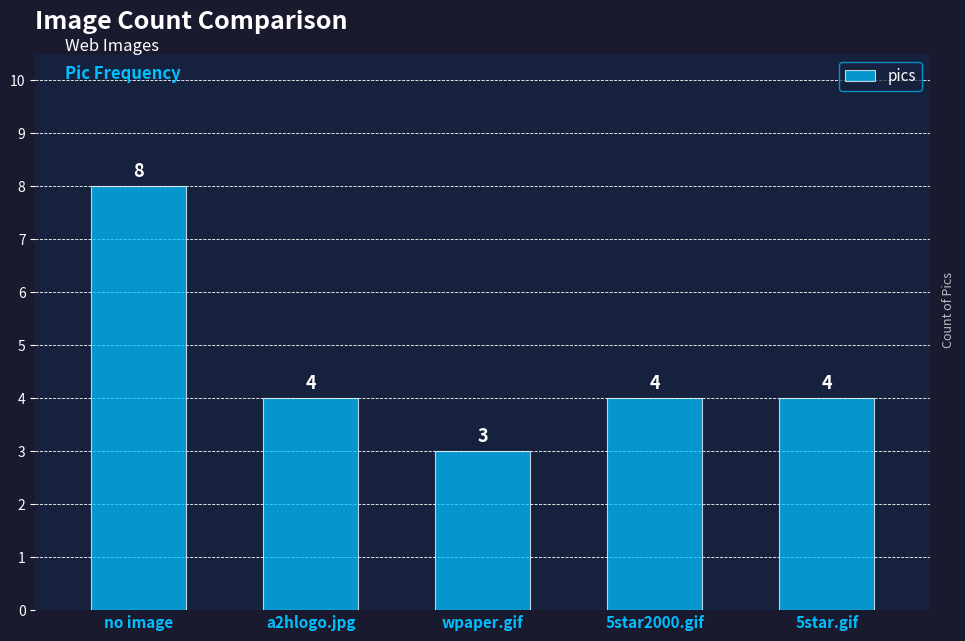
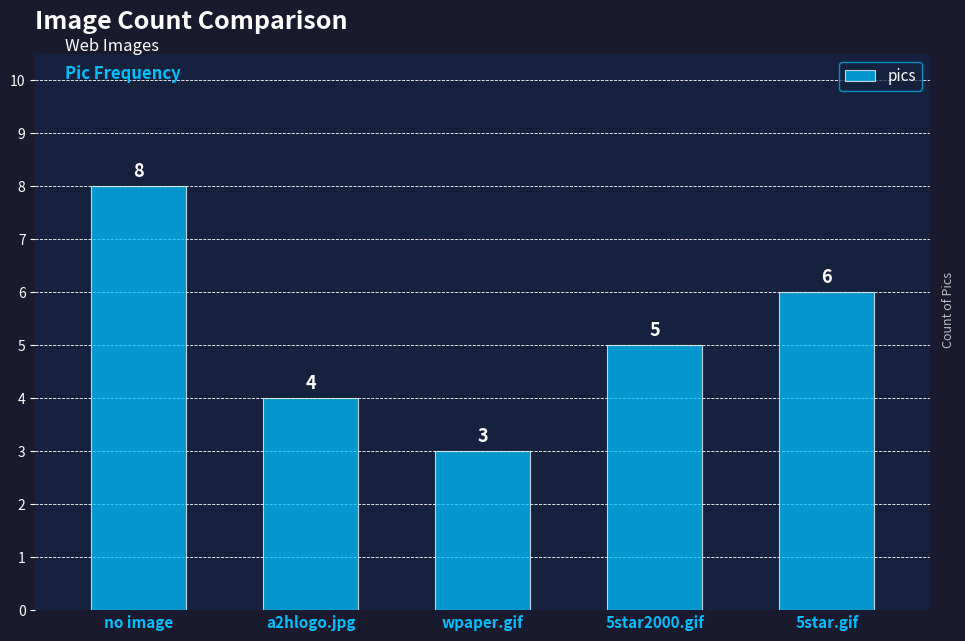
  {
    "no image": 8,
    "a2hlogo.jpg": 4,
    "wpaper.gif": 3,
-   "5star2000.gif": 4,
-   "5star.gif": 4
+   "5star2000.gif": 5,
+   "5star.gif": 6
  }
